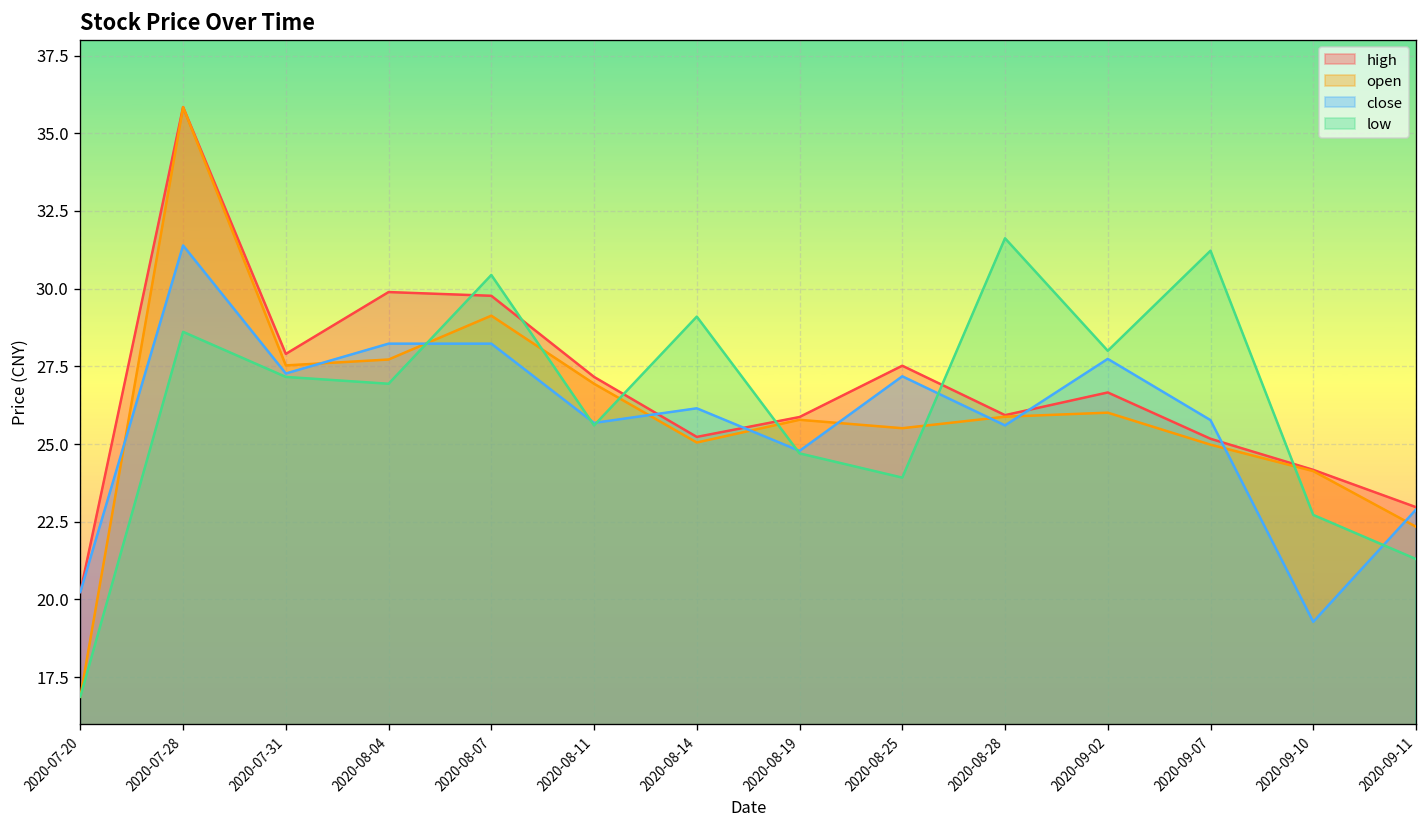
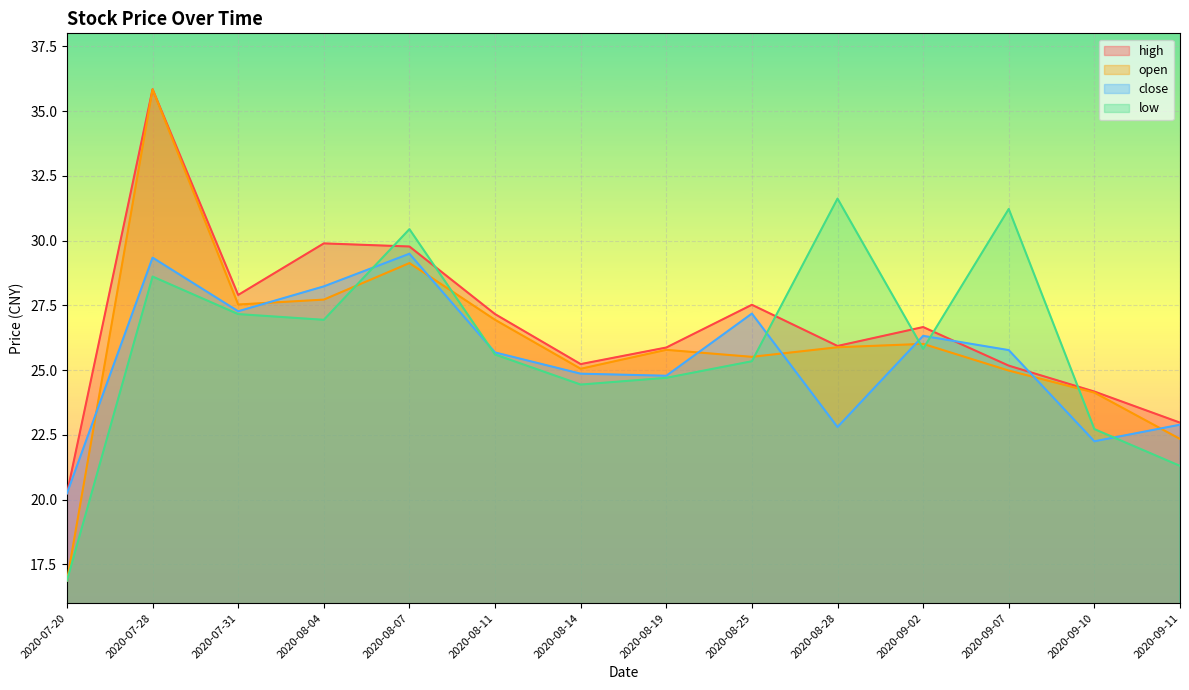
  {
    "close": {
-     "2020-07-28": 31.4,
+     "2020-07-28": 29.3,
      "2020-07-31": 27.3,
      "2020-08-04": 28.2,
-     "2020-08-07": 28.2,
-     "2020-08-14": 26.2,
+     "2020-08-07": 29.5,
+     "2020-08-14": 24.9,
      "2020-08-25": 27.2,
-     "2020-08-28": 25.6,
-     "2020-09-02": 27.7,
+     "2020-08-28": 22.8,
+     "2020-09-02": 26.3,
      "2020-09-07": 25.8,
-     "2020-09-10": 19.3
+     "2020-09-10": 22.3
    },
    "low": {
      "2020-07-28": 28.6,
      "2020-07-31": 27.2,
      "2020-08-04": 26.9,
      "2020-08-07": 30.4,
-     "2020-08-14": 29.1,
-     "2020-08-25": 23.9,
+     "2020-08-14": 24.4,
+     "2020-08-25": 25.3,
      "2020-08-28": 31.6,
-     "2020-09-02": 28.0,
+     "2020-09-02": 25.8,
      "2020-09-07": 31.2,
      "2020-09-10": 22.7,
      "2020-09-11": 21.3
    }
  }
